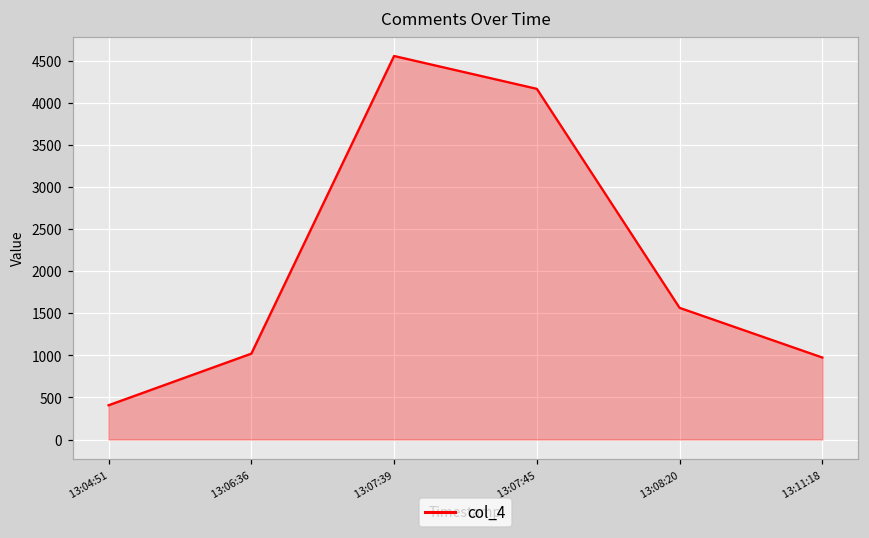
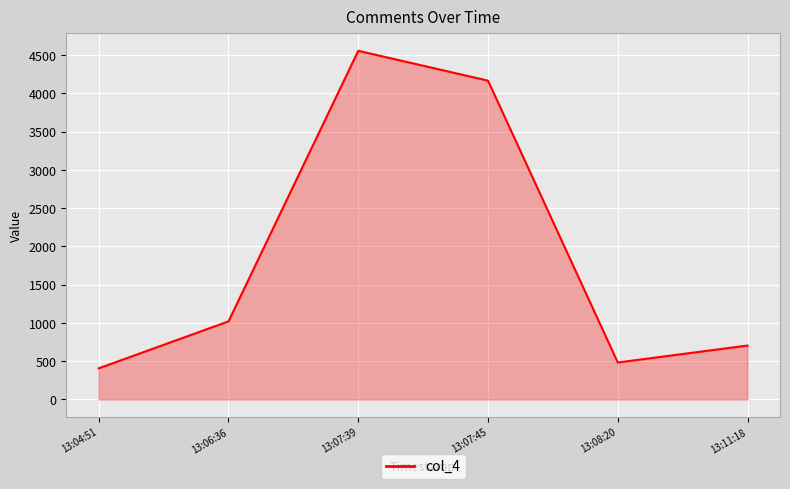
  {
    "13:04:51": 400,
    "13:06:36": 1000,
    "13:07:39": 4600,
    "13:07:45": 4200,
-   "13:08:20": 1600,
-   "13:11:18": 1000
+   "13:08:20": 500,
+   "13:11:18": 700
  }
